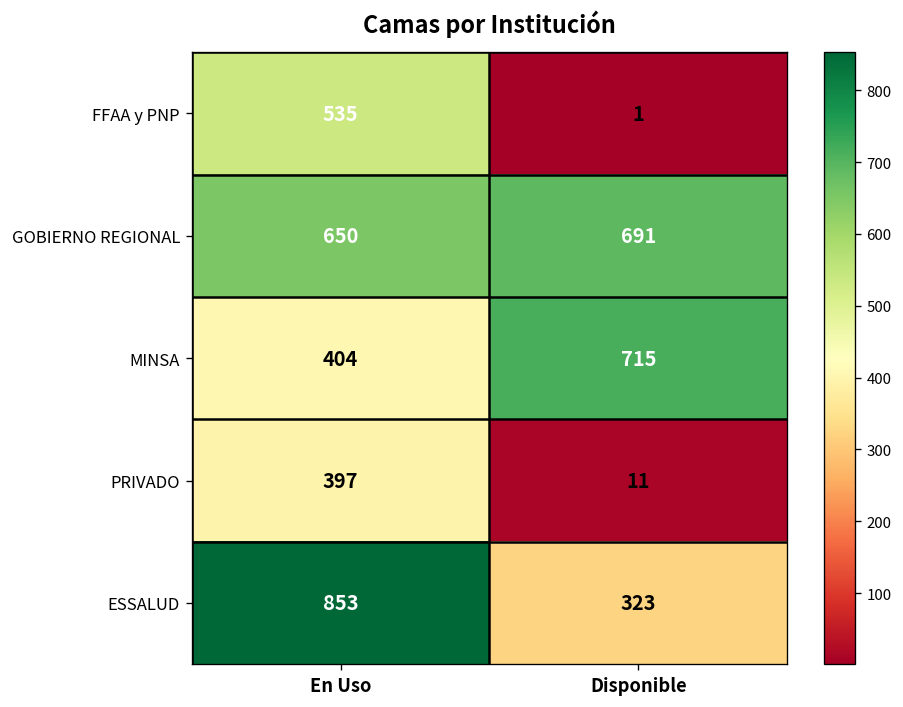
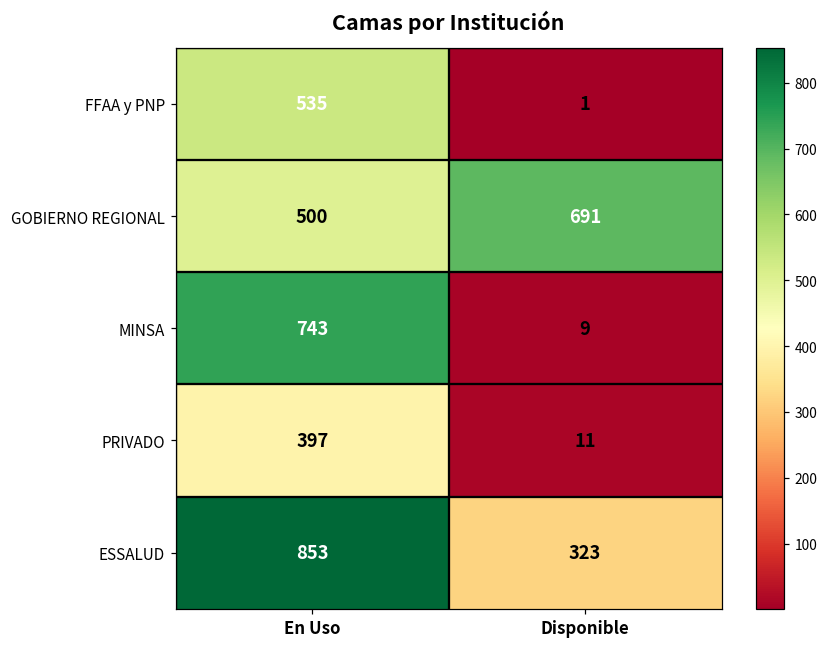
  {
    "FFAA y PNP": {
      "En Uso": 535,
      "Disponible": 1
    },
    "GOBIERNO REGIONAL": {
-     "En Uso": 650,
+     "En Uso": 500,
      "Disponible": 691
    },
    "MINSA": {
-     "En Uso": 404,
-     "Disponible": 715
+     "En Uso": 743,
+     "Disponible": 9
    },
    "PRIVADO": {
      "En Uso": 397,
      "Disponible": 11
    },
    "ESSALUD": {
      "En Uso": 853,
      "Disponible": 323
    }
  }
